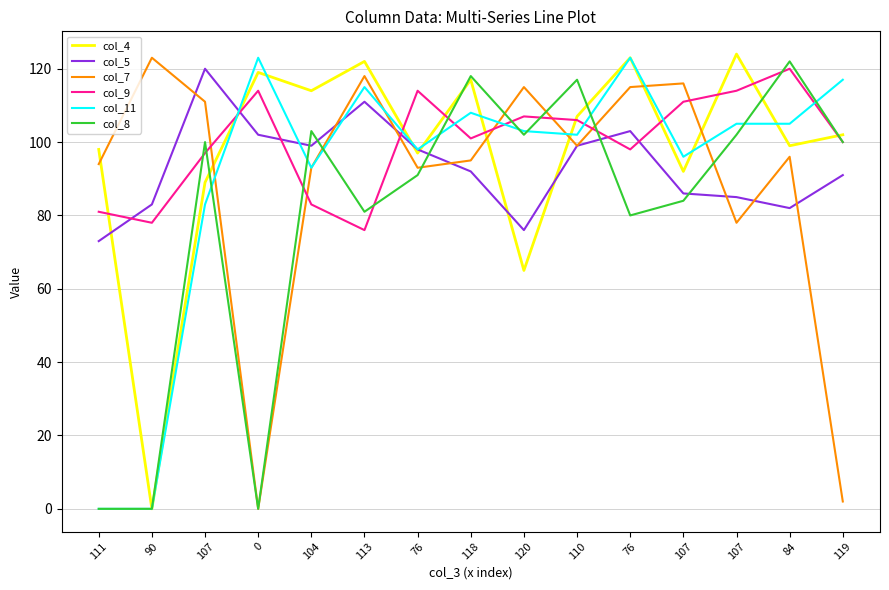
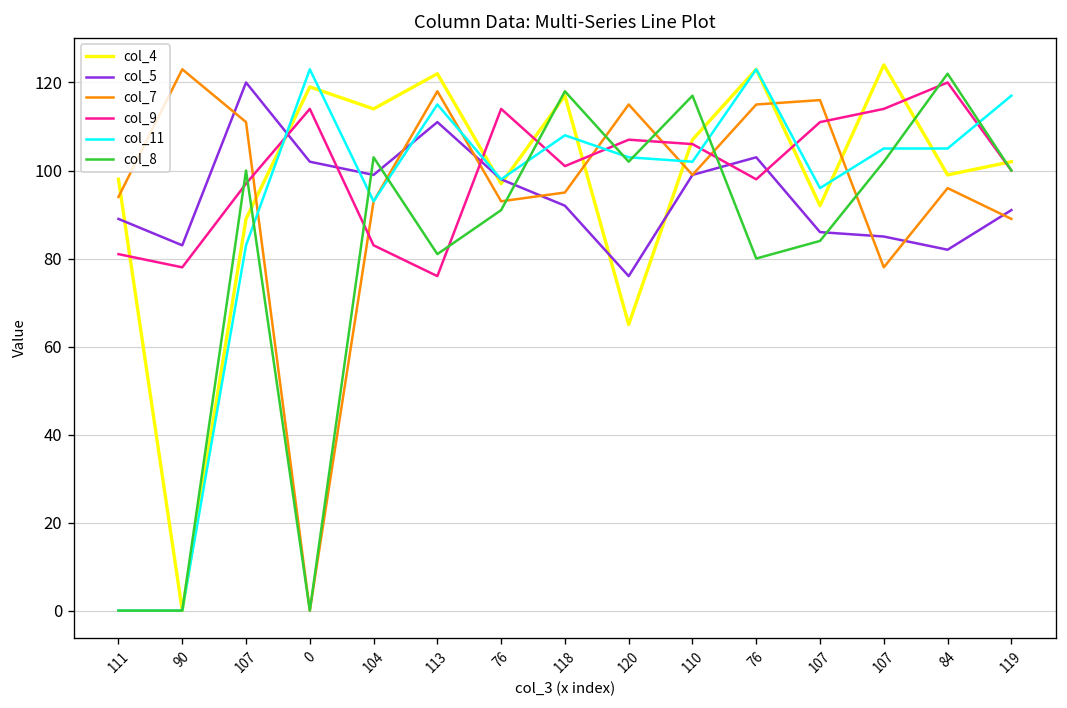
  {
    "col_4": {
      "111": 98,
      "0": 119,
      "104": 114,
      "113": 122,
      "118": 117,
      "120": 65,
      "110": 107,
      "84": 99,
      "119": 102
    },
    "col_5": {
-     "111": 73,
+     "111": 89,
      "90": 83,
      "0": 102,
      "104": 99,
      "113": 111,
      "118": 92,
      "120": 76,
      "84": 82,
      "119": 91
    },
    "col_7": {
      "111": 94,
      "90": 123,
      "113": 118,
      "118": 95,
      "120": 115,
      "84": 96,
-     "119": 2
+     "119": 89
    },
    "col_9": {
      "111": 81,
      "90": 78,
      "0": 114,
      "104": 83,
      "113": 76,
      "118": 101,
      "120": 107,
      "110": 106,
      "84": 120
    },
    "col_11": {
      "0": 123,
      "113": 115,
      "118": 108,
      "120": 103,
      "110": 102,
      "84": 105,
      "119": 117
    },
    "col_8": {
      "104": 103,
      "113": 81,
      "118": 118,
      "120": 102,
      "110": 117,
      "84": 122
    }
  }
